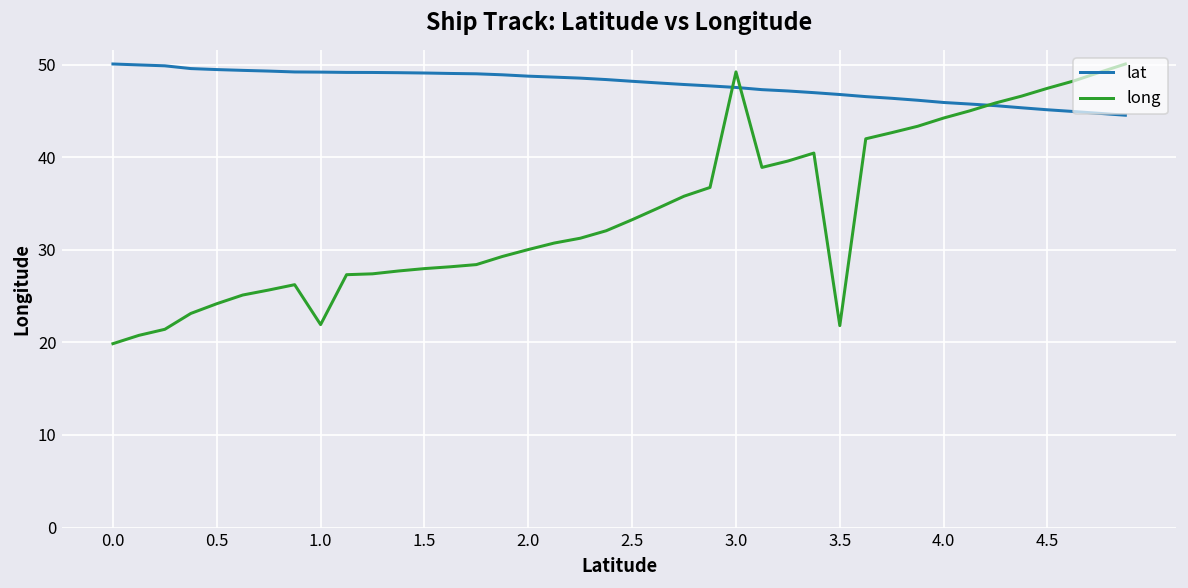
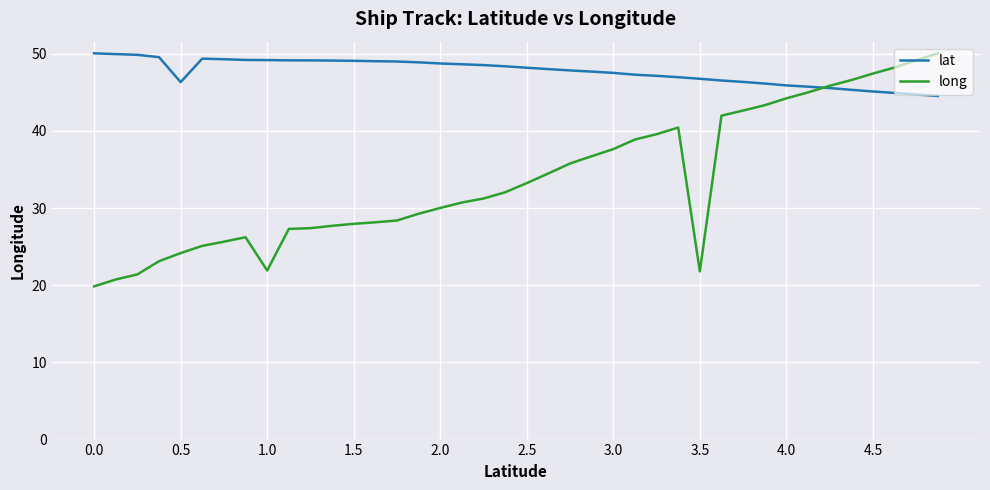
  {
    "lat": {
      "0.0": 50,
-     "0.5": 49,
+     "0.5": 46,
      "1.0": 49,
      "1.5": 49,
      "2.0": 49,
      "2.5": 48,
      "3.0": 48,
      "3.5": 47,
      "4.0": 46,
      "4.5": 45
    },
    "long": {
      "0.0": 20,
      "0.5": 24,
      "1.0": 22,
      "1.5": 28,
      "2.0": 30,
      "2.5": 33,
-     "3.0": 49,
+     "3.0": 38,
      "3.5": 22,
      "4.0": 44,
      "4.5": 47
    }
  }
